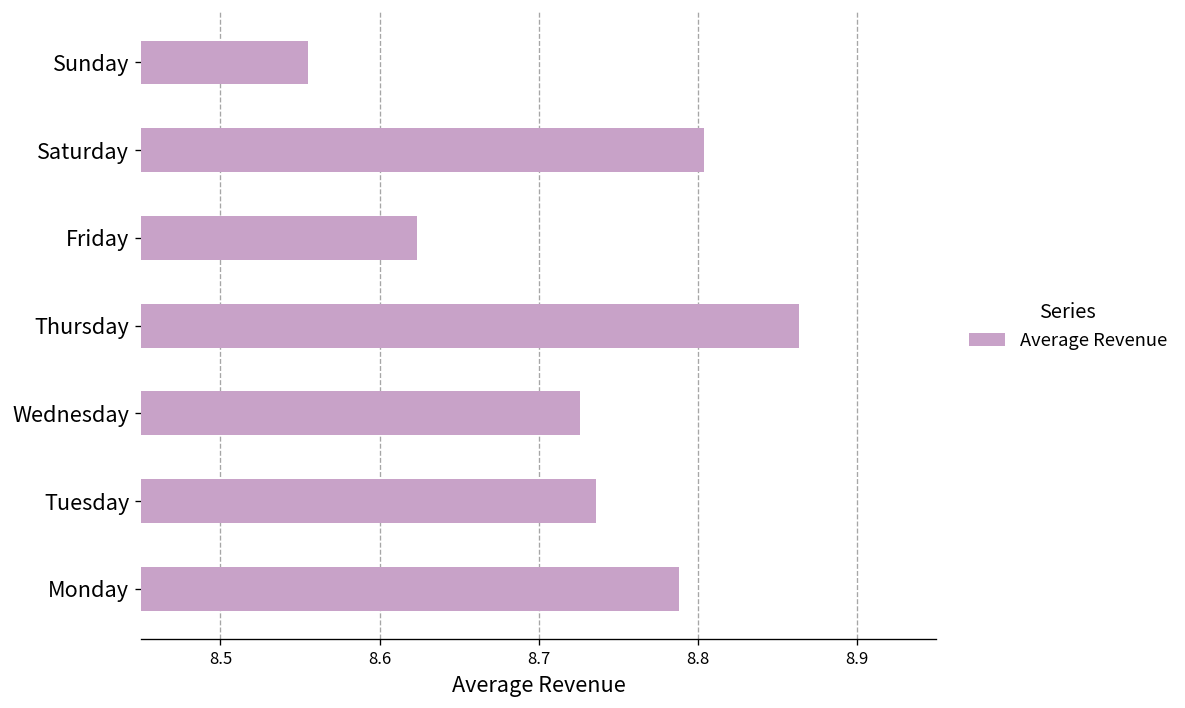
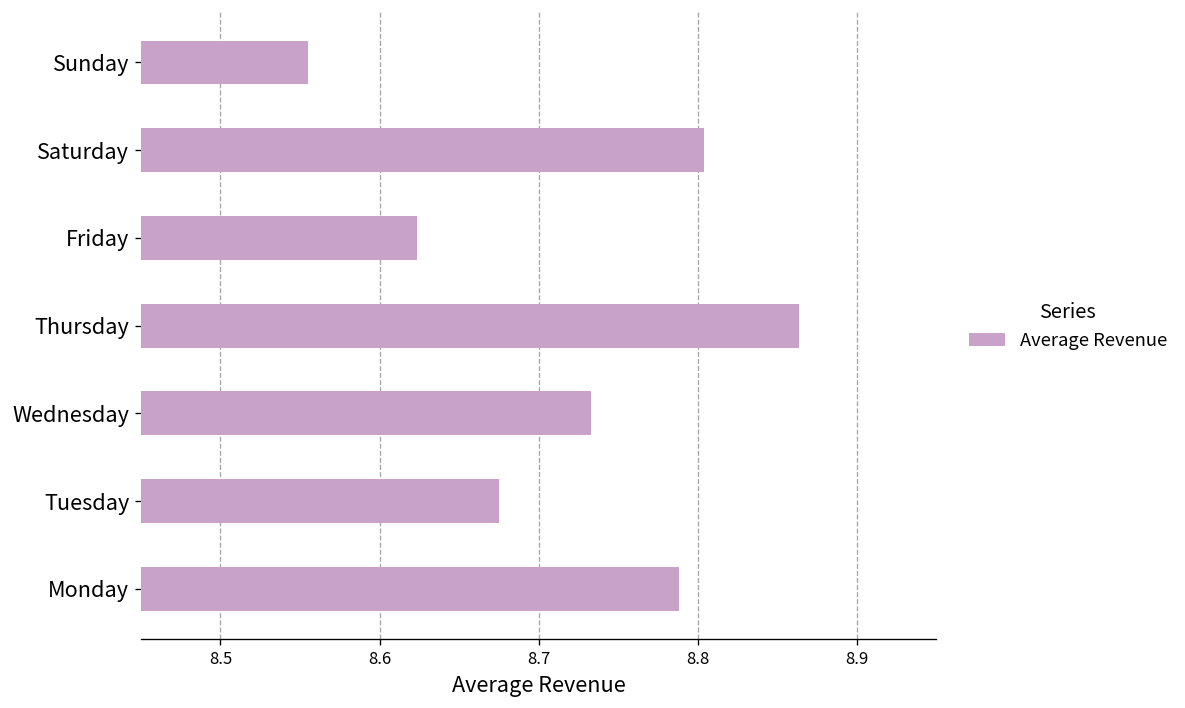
  {
    "Sunday": 8.555,
    "Saturday": 8.804,
    "Friday": 8.624,
    "Thursday": 8.863,
-   "Wednesday": 8.726,
-   "Tuesday": 8.736,
+   "Wednesday": 8.733,
+   "Tuesday": 8.675,
    "Monday": 8.788
  }
